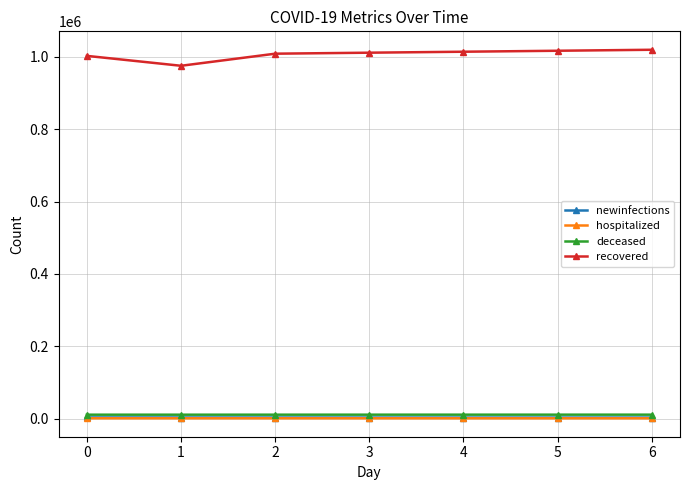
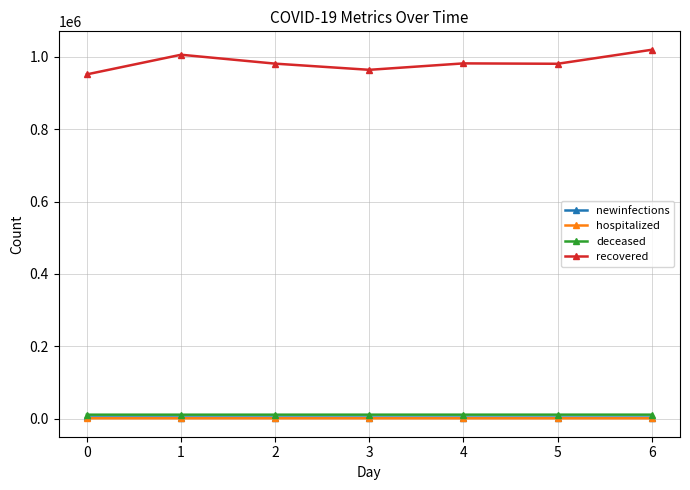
  {
    "hospitalized": {
      "0": 0,
      "1": 0,
      "2": 0,
      "3": 0,
      "4": 0,
      "5": 0,
      "6": 0
    },
    "deceased": {
      "0": 10000,
      "1": 10000,
      "2": 10000,
      "3": 10000,
      "4": 10000,
      "5": 10000,
      "6": 10000
    },
    "recovered": {
-     "0": 1000000,
-     "1": 980000,
-     "2": 1010000,
-     "3": 1010000,
-     "4": 1010000,
-     "5": 1020000,
+     "0": 950000,
+     "1": 1010000,
+     "2": 980000,
+     "3": 960000,
+     "4": 980000,
+     "5": 980000,
      "6": 1020000
    }
  }
